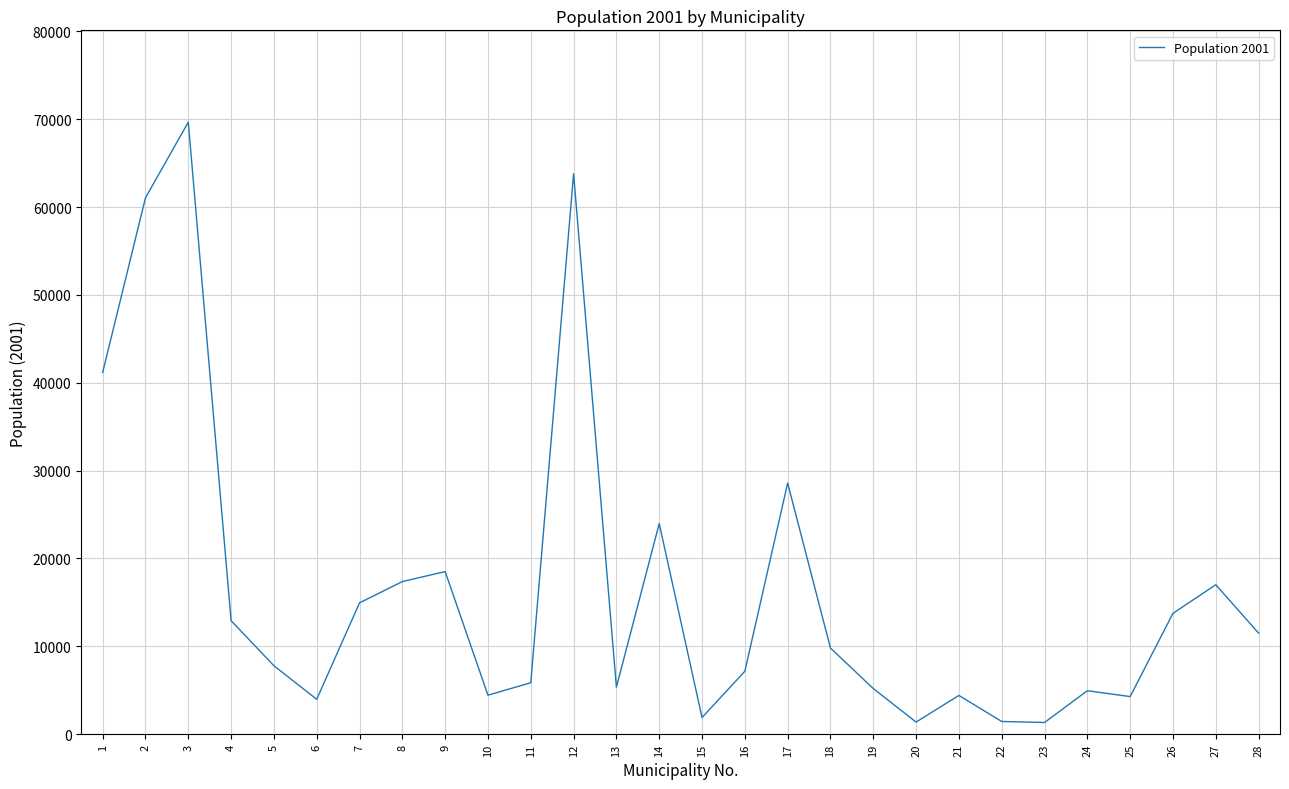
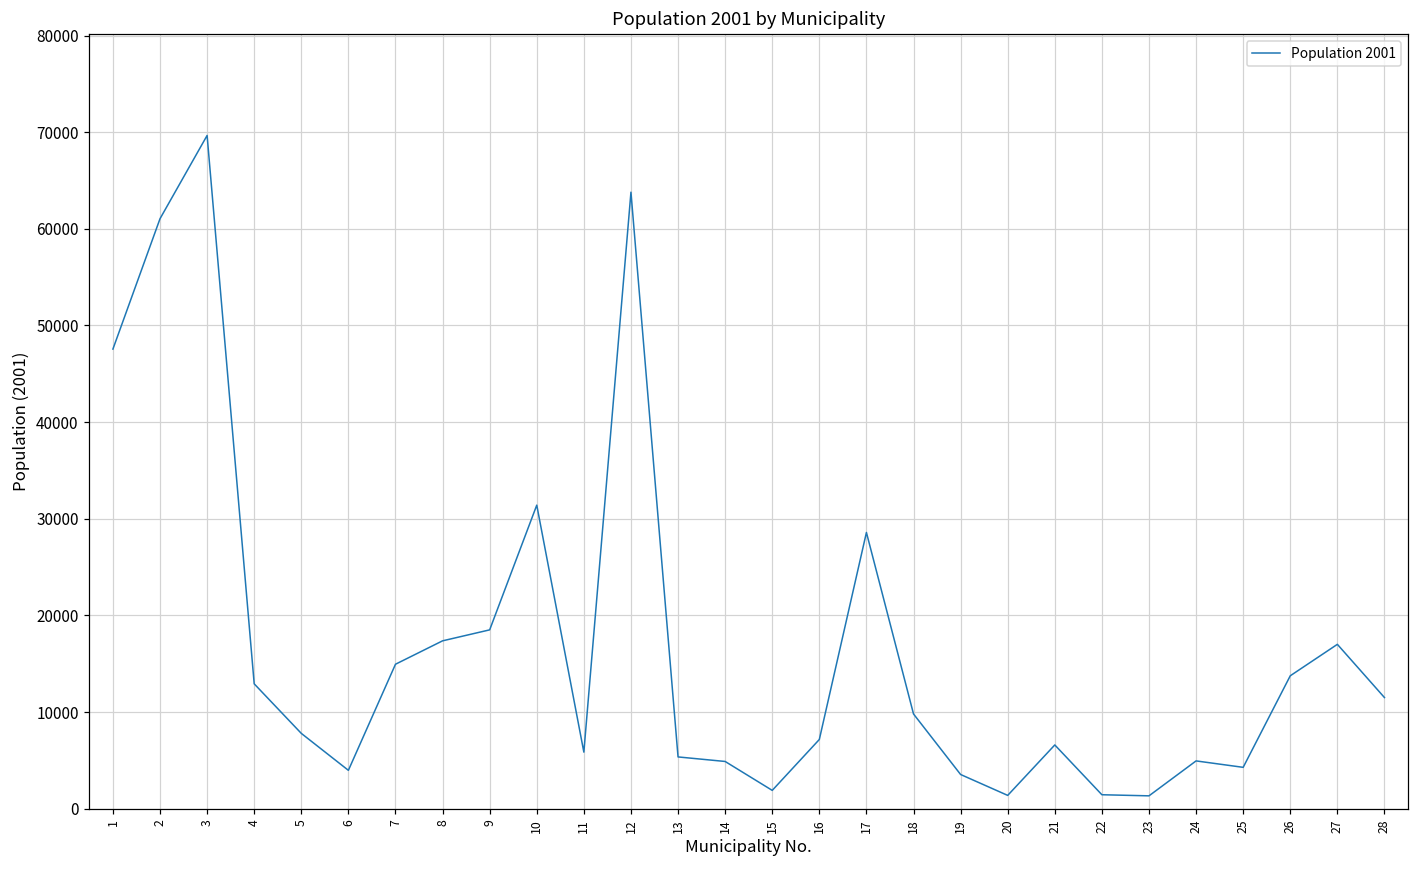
  {
-   "1": 41000,
+   "1": 48000,
    "2": 61000,
    "3": 70000,
    "4": 13000,
    "5": 8000,
    "6": 4000,
    "7": 15000,
    "8": 17000,
    "9": 19000,
-   "10": 4000,
+   "10": 31000,
    "11": 6000,
    "12": 64000,
    "13": 5000,
-   "14": 24000,
+   "14": 5000,
    "15": 2000,
    "16": 7000,
    "17": 29000,
    "18": 10000,
-   "19": 5000,
+   "19": 4000,
    "20": 1000,
-   "21": 4000,
+   "21": 7000,
    "22": 1000,
    "23": 1000,
    "24": 5000,
    "25": 4000,
    "26": 14000,
    "27": 17000,
    "28": 12000
  }
